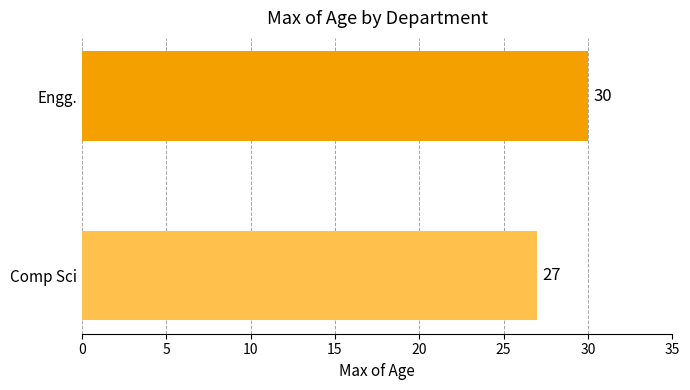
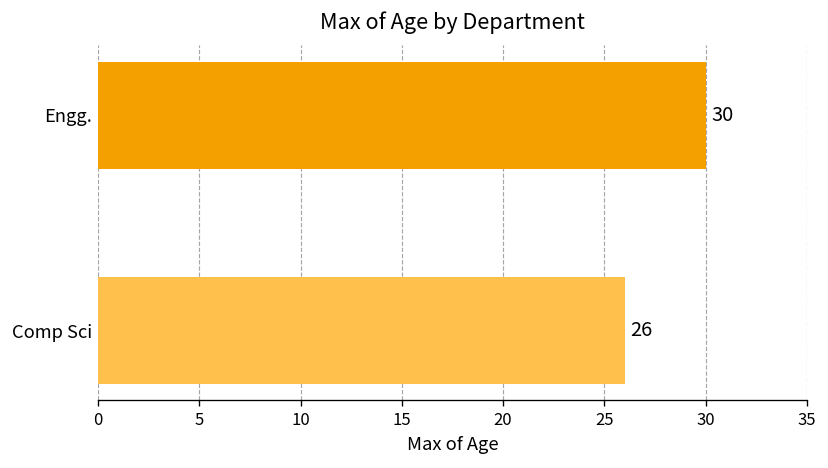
  {
    "Engg.": 30,
-   "Comp Sci": 27
+   "Comp Sci": 26
  }
